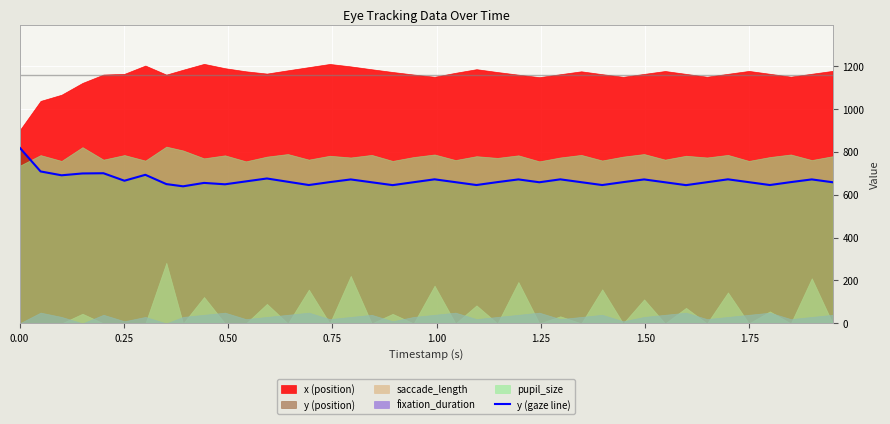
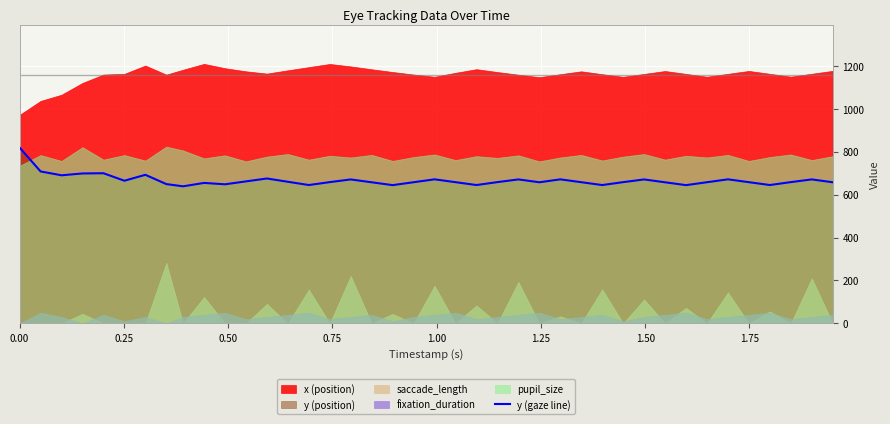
  {
    "x (position)": {
-     "0.00": 900
+     "0.00": 970
    },
    "y (position)": {
      "0.00": 820
    },
    "pupil_size": {
      "0.00": 740
    }
  }
